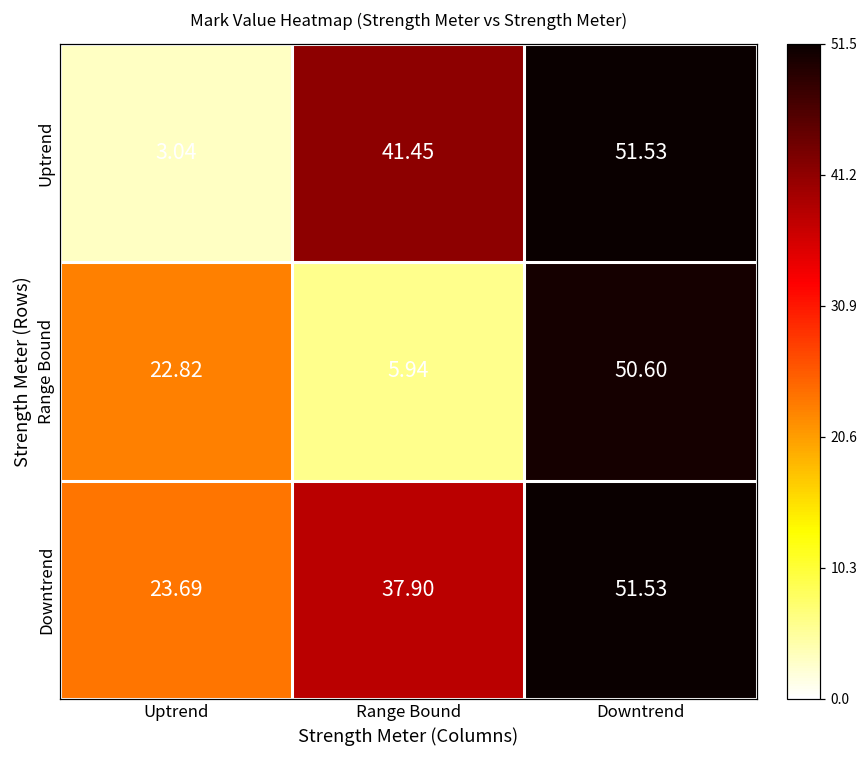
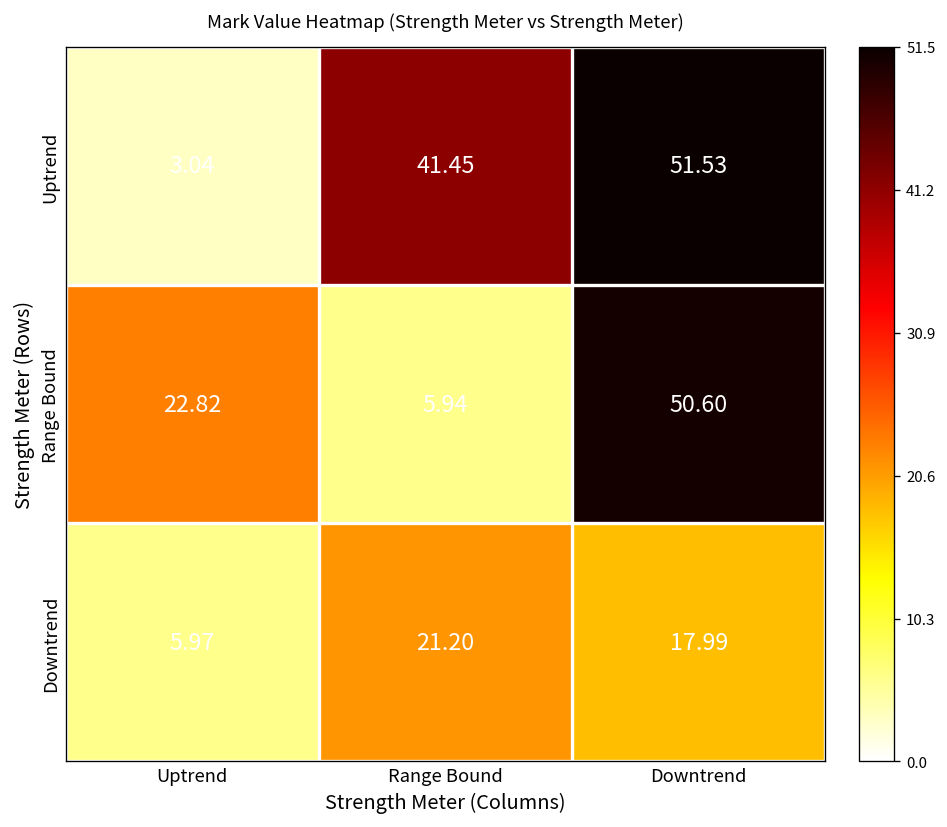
  {
    "Uptrend": {
      "Uptrend": 3.04,
      "Range Bound": 41.45,
      "Downtrend": 51.53
    },
    "Range Bound": {
      "Uptrend": 22.82,
      "Range Bound": 5.94,
      "Downtrend": 50.60
    },
    "Downtrend": {
-     "Uptrend": 23.69,
-     "Range Bound": 37.90,
-     "Downtrend": 51.53
+     "Uptrend": 5.97,
+     "Range Bound": 21.20,
+     "Downtrend": 17.99
    }
  }
